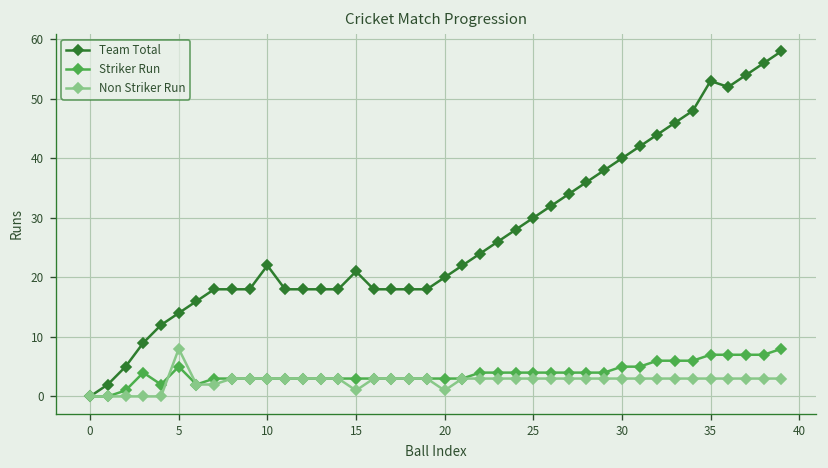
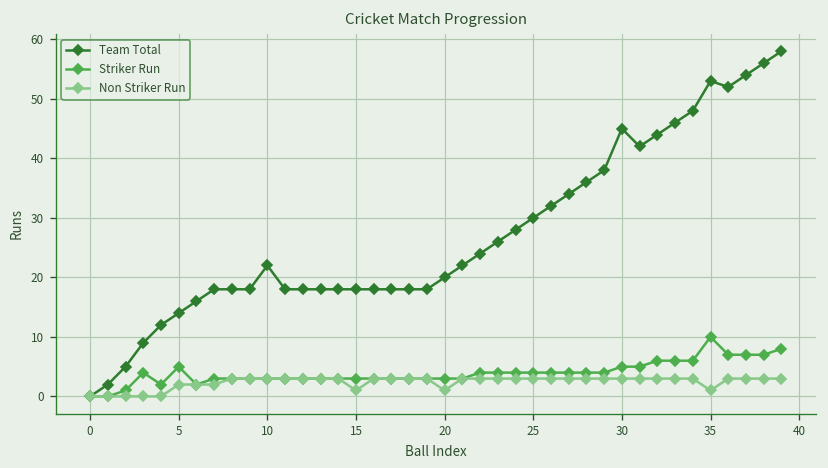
  {
    "Team Total": {
      "5": 14,
      "10": 22,
-     "15": 21,
+     "15": 18,
      "20": 20,
      "25": 30,
-     "30": 40,
+     "30": 45,
      "35": 53
    },
    "Striker Run": {
      "5": 5,
      "15": 3,
      "20": 3,
      "25": 4,
      "30": 5,
-     "35": 7
+     "35": 10
    },
    "Non Striker Run": {
-     "5": 8,
+     "5": 2,
      "15": 1,
      "20": 1,
      "25": 3,
      "30": 3,
-     "35": 3
+     "35": 1
    }
  }
